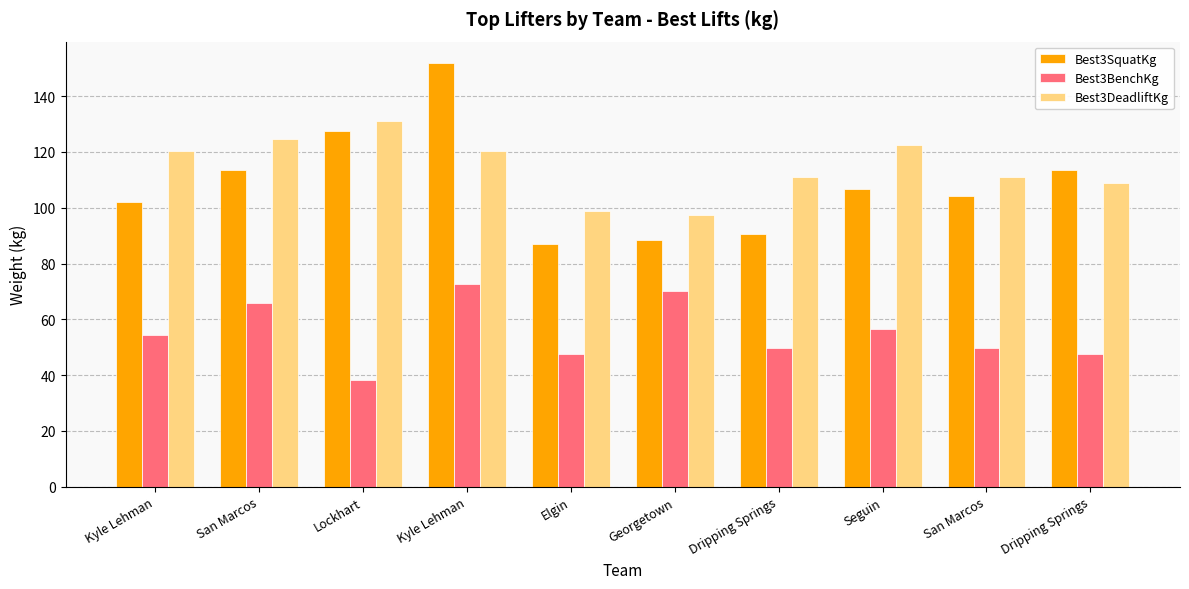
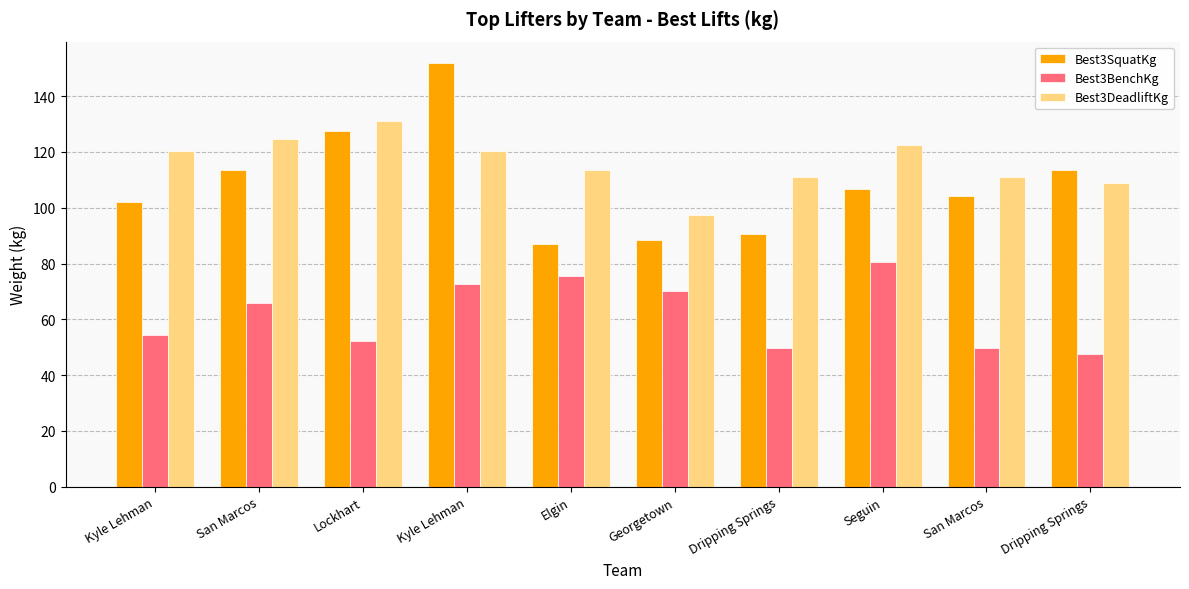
  {
    "Best3SquatKg": {
      "Lockhart": 128,
      "Elgin": 87,
      "Georgetown": 88,
      "Seguin": 107
    },
    "Best3BenchKg": {
-     "Lockhart": 38,
-     "Elgin": 48,
+     "Lockhart": 52,
+     "Elgin": 76,
      "Georgetown": 70,
-     "Seguin": 57
+     "Seguin": 81
    },
    "Best3DeadliftKg": {
      "Lockhart": 131,
-     "Elgin": 99,
+     "Elgin": 113,
      "Georgetown": 98,
      "Seguin": 122
    }
  }
